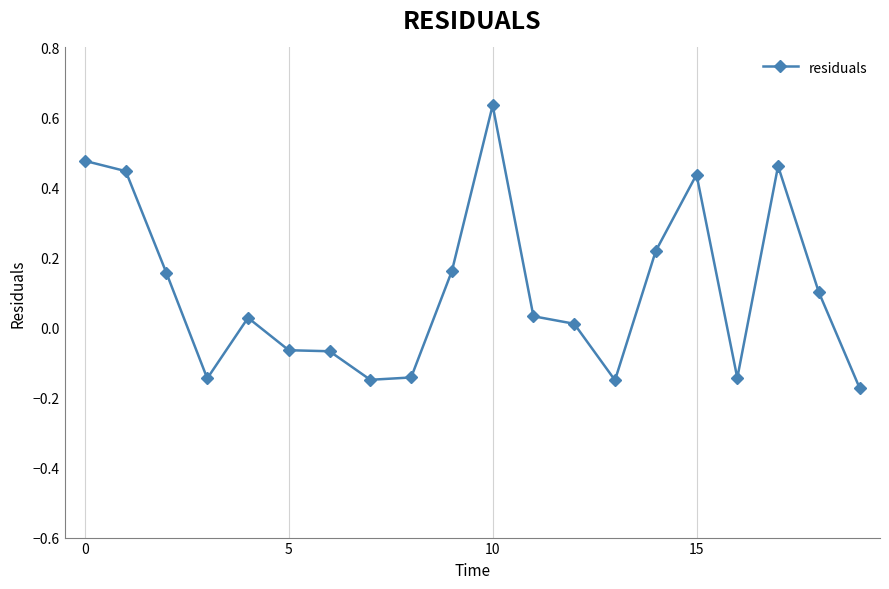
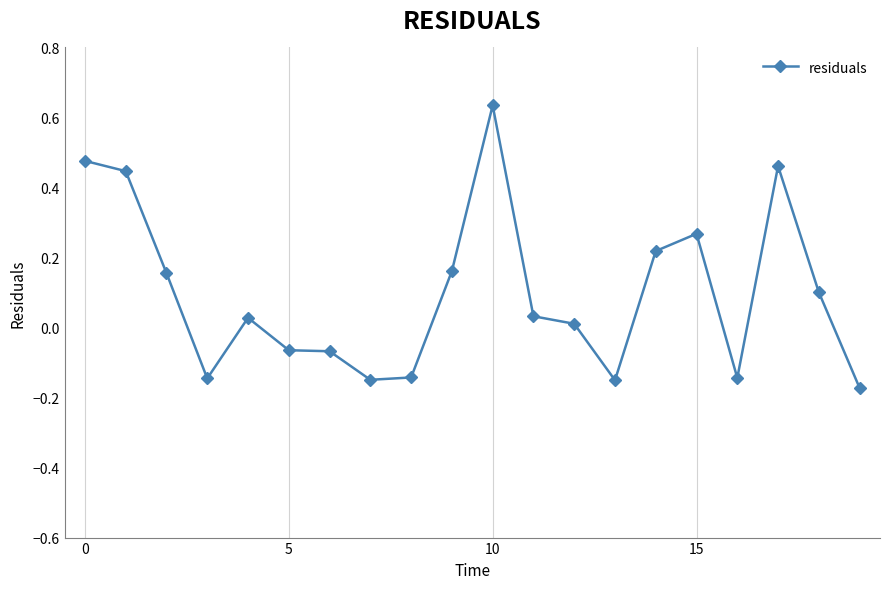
  {
    "0": 0.48,
    "5": -0.06,
    "10": 0.63,
-   "15": 0.44
+   "15": 0.27
  }
